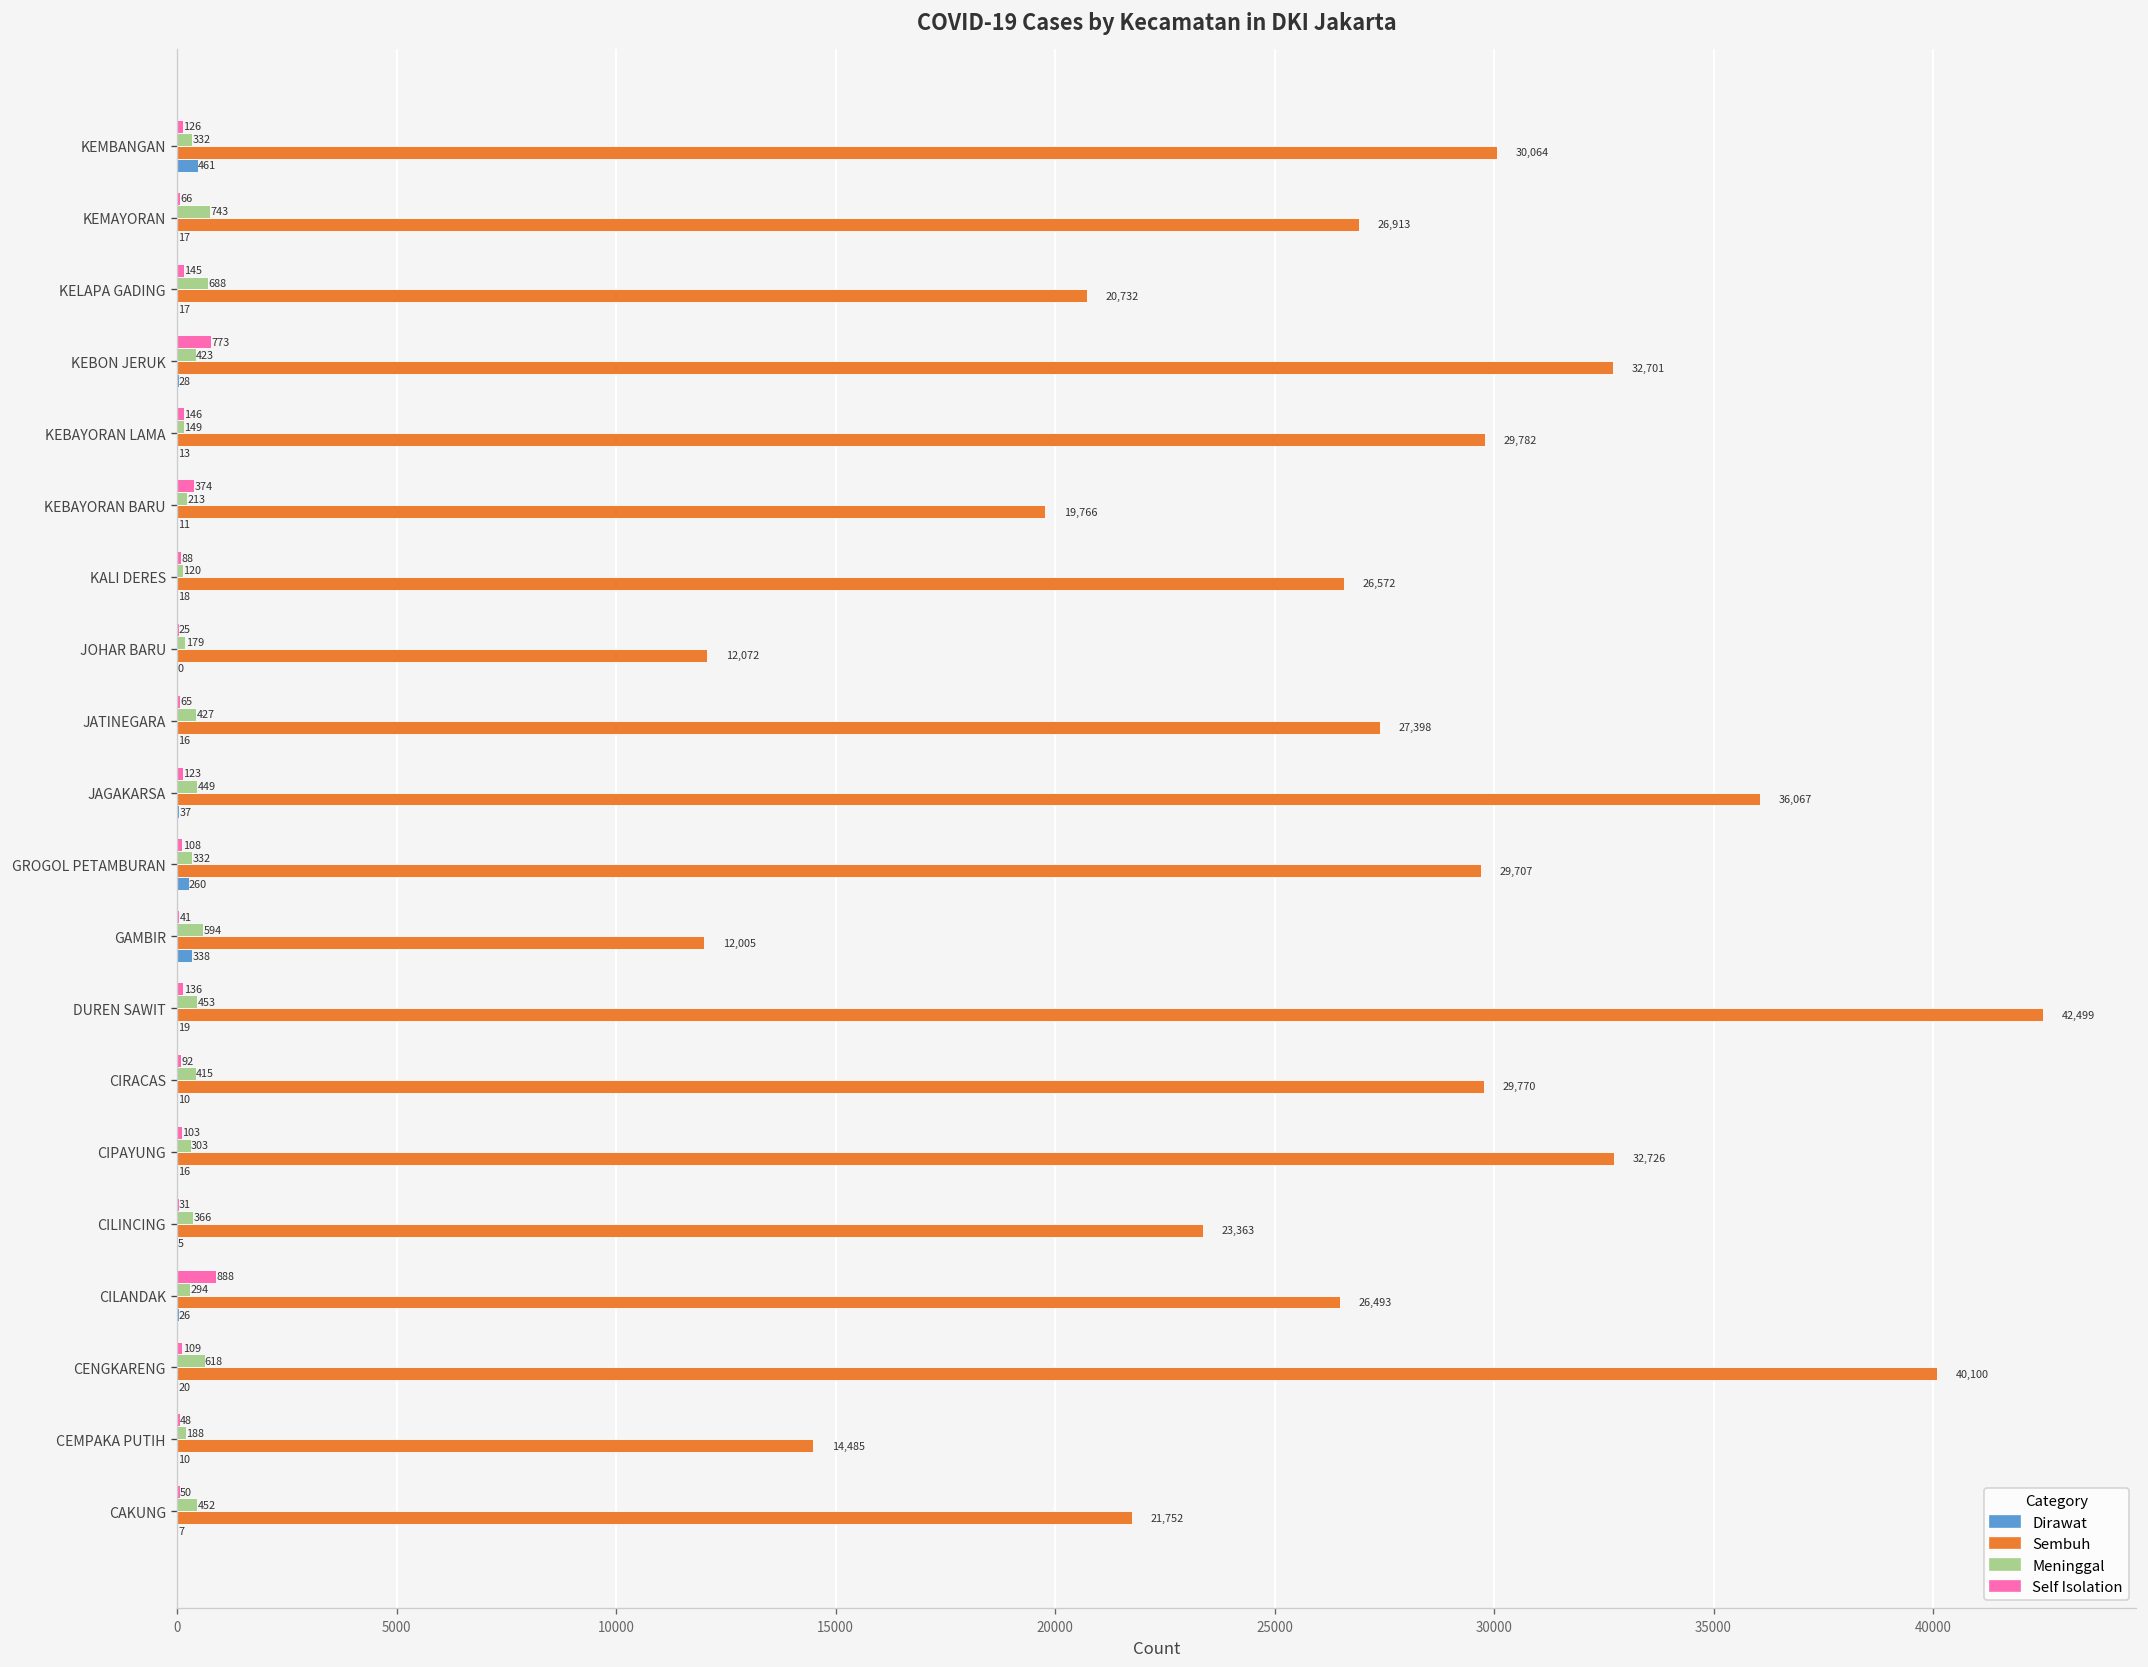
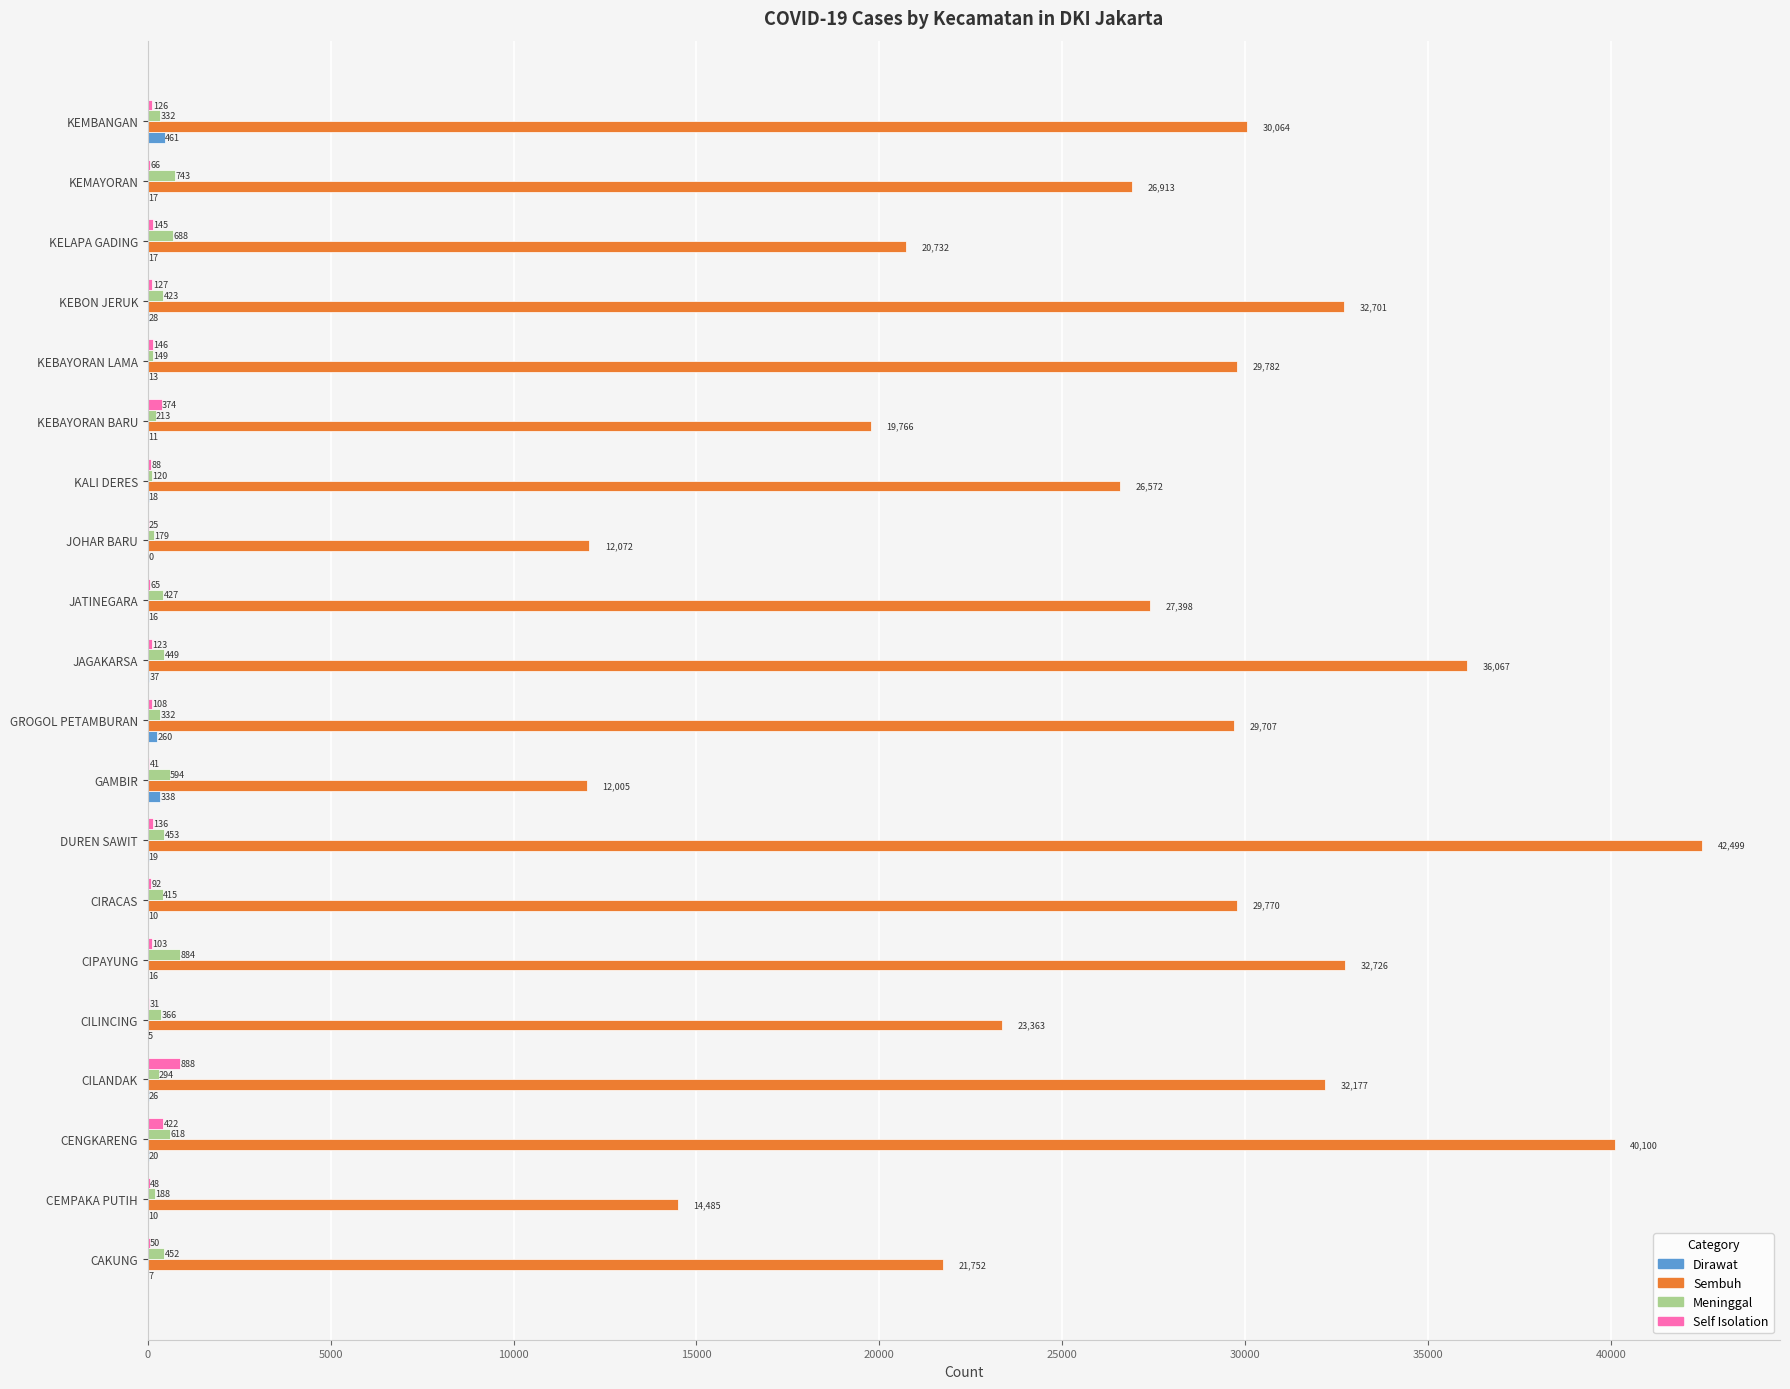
  {
    "Dirawat": {
      "KEMBANGAN": "461",
      "KEMAYORAN": "17",
      "KELAPA GADING": "17",
      "KEBON JERUK": "28",
      "KEBAYORAN LAMA": "13",
      "KEBAYORAN BARU": "11",
      "KALI DERES": "18",
      "JOHAR BARU": "0",
      "JATINEGARA": "16",
      "JAGAKARSA": "37",
      "GROGOL PETAMBURAN": "260",
      "GAMBIR": "338",
      "DUREN SAWIT": "19",
      "CIRACAS": "10",
      "CIPAYUNG": "16",
      "CILINCING": "5",
      "CILANDAK": "26",
      "CENGKARENG": "20",
      "CEMPAKA PUTIH": "10",
      "CAKUNG": "7"
    },
    "Sembuh": {
      "KEMBANGAN": "30,064",
      "KEMAYORAN": "26,913",
      "KELAPA GADING": "20,732",
      "KEBON JERUK": "32,701",
      "KEBAYORAN LAMA": "29,782",
      "KEBAYORAN BARU": "19,766",
      "KALI DERES": "26,572",
      "JOHAR BARU": "12,072",
      "JATINEGARA": "27,398",
      "JAGAKARSA": "36,067",
      "GROGOL PETAMBURAN": "29,707",
      "GAMBIR": "12,005",
      "DUREN SAWIT": "42,499",
      "CIRACAS": "29,770",
      "CIPAYUNG": "32,726",
      "CILINCING": "23,363",
-     "CILANDAK": "26,493",
+     "CILANDAK": "32,177",
      "CENGKARENG": "40,100",
      "CEMPAKA PUTIH": "14,485",
      "CAKUNG": "21,752"
    },
    "Meninggal": {
      "KEMBANGAN": "332",
      "KEMAYORAN": "743",
      "KELAPA GADING": "688",
      "KEBON JERUK": "423",
      "KEBAYORAN LAMA": "149",
      "KEBAYORAN BARU": "213",
      "KALI DERES": "120",
      "JOHAR BARU": "179",
      "JATINEGARA": "427",
      "JAGAKARSA": "449",
      "GROGOL PETAMBURAN": "332",
      "GAMBIR": "594",
      "DUREN SAWIT": "453",
      "CIRACAS": "415",
-     "CIPAYUNG": "303",
+     "CIPAYUNG": "884",
      "CILINCING": "366",
      "CILANDAK": "294",
      "CENGKARENG": "618",
      "CEMPAKA PUTIH": "188",
      "CAKUNG": "452"
    },
    "Self Isolation": {
      "KEMBANGAN": "126",
      "KEMAYORAN": "66",
      "KELAPA GADING": "145",
-     "KEBON JERUK": "773",
+     "KEBON JERUK": "127",
      "KEBAYORAN LAMA": "146",
      "KEBAYORAN BARU": "374",
      "KALI DERES": "88",
      "JOHAR BARU": "25",
      "JATINEGARA": "65",
      "JAGAKARSA": "123",
      "GROGOL PETAMBURAN": "108",
      "GAMBIR": "41",
      "DUREN SAWIT": "136",
      "CIRACAS": "92",
      "CIPAYUNG": "103",
      "CILINCING": "31",
      "CILANDAK": "888",
-     "CENGKARENG": "109",
+     "CENGKARENG": "422",
      "CEMPAKA PUTIH": "48",
      "CAKUNG": "50"
    }
  }
